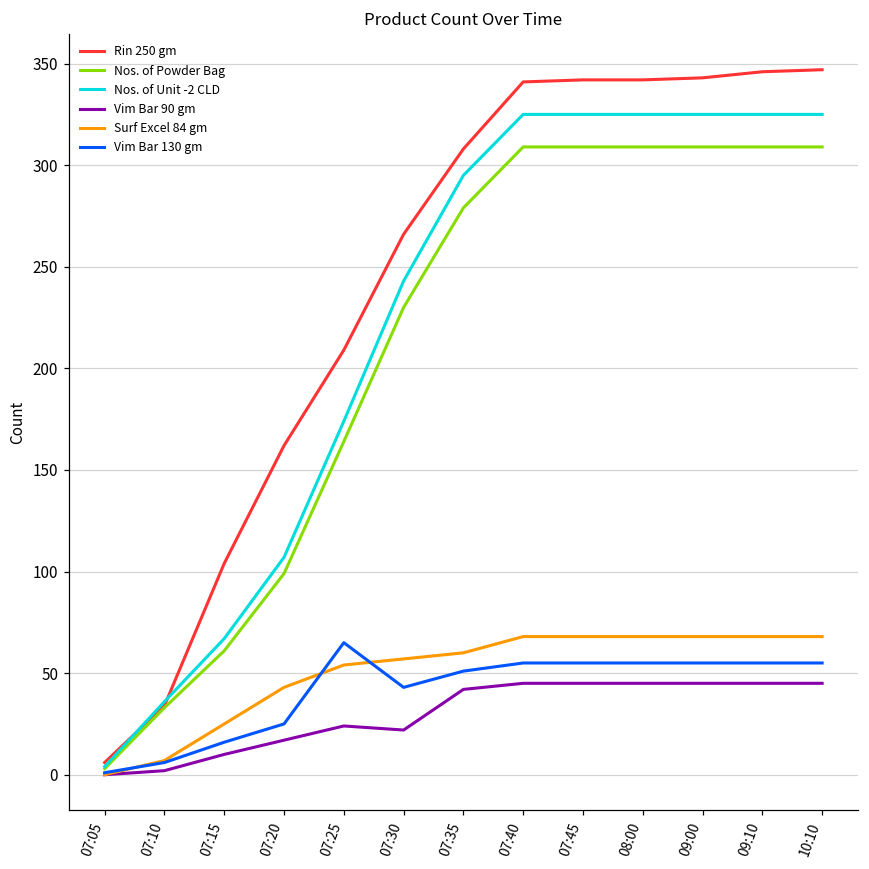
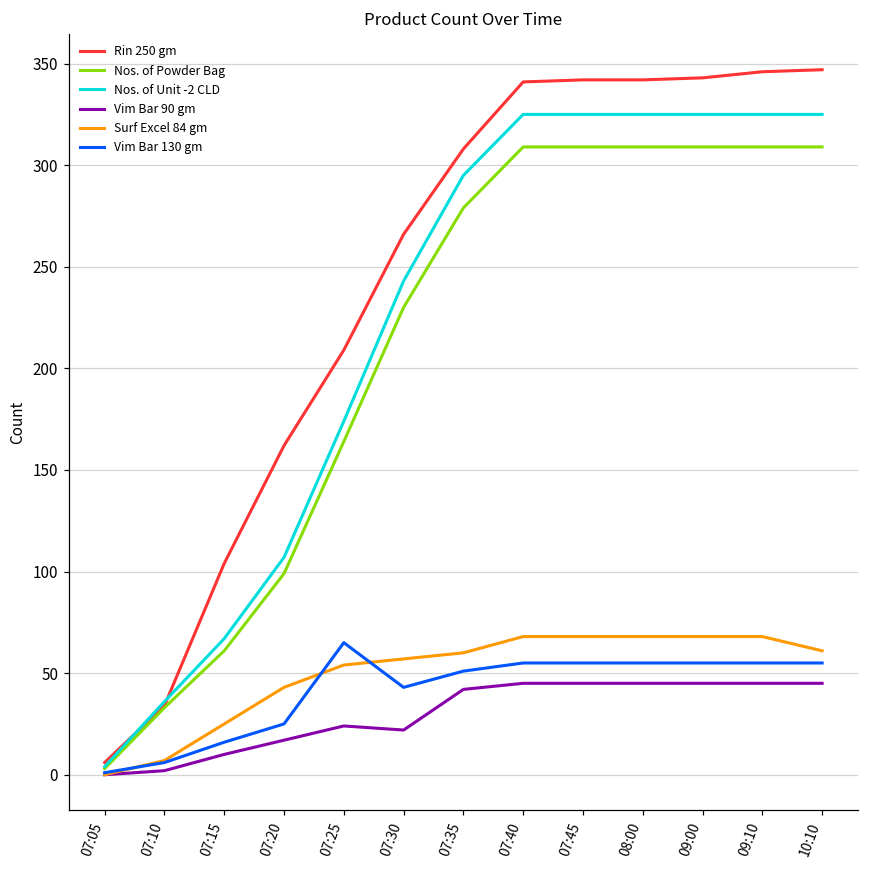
  {
    "Rin 250 gm": {
      "07:05": 6,
      "07:15": 104,
      "07:20": 162,
      "07:25": 209,
      "07:30": 266,
      "07:35": 308,
      "07:40": 341,
      "07:45": 342,
      "08:00": 342,
      "09:00": 343,
      "09:10": 346,
      "10:10": 347
    },
    "Nos. of Powder Bag": {
      "07:15": 61,
      "07:20": 99,
      "07:25": 164,
      "07:30": 230,
      "07:35": 279,
      "07:40": 309,
      "07:45": 309,
      "08:00": 309,
      "09:00": 309,
      "09:10": 309,
      "10:10": 309
    },
    "Nos. of Unit -2 CLD": {
      "07:10": 36,
      "07:15": 67,
      "07:20": 107,
      "07:25": 174,
      "07:30": 243,
      "07:35": 295,
      "07:40": 325,
      "07:45": 325,
      "08:00": 325,
      "09:00": 325,
      "09:10": 325,
      "10:10": 325
    },
    "Vim Bar 90 gm": {
      "07:10": 2,
      "07:15": 10,
      "07:20": 17,
      "07:25": 24,
      "07:30": 22,
      "07:35": 42,
      "07:40": 45,
      "07:45": 45,
      "08:00": 45,
      "09:00": 45,
      "09:10": 45,
      "10:10": 45
    },
    "Surf Excel 84 gm": {
      "07:15": 25,
      "07:20": 43,
      "07:25": 54,
      "07:30": 57,
      "07:35": 60,
      "07:40": 68,
      "07:45": 68,
      "08:00": 68,
      "09:00": 68,
      "09:10": 68,
-     "10:10": 68
+     "10:10": 61
    },
    "Vim Bar 130 gm": {
      "07:15": 16,
      "07:20": 25,
      "07:25": 65,
      "07:30": 43,
      "07:35": 51,
      "07:40": 55,
      "07:45": 55,
      "08:00": 55,
      "09:00": 55,
      "09:10": 55,
      "10:10": 55
    }
  }
